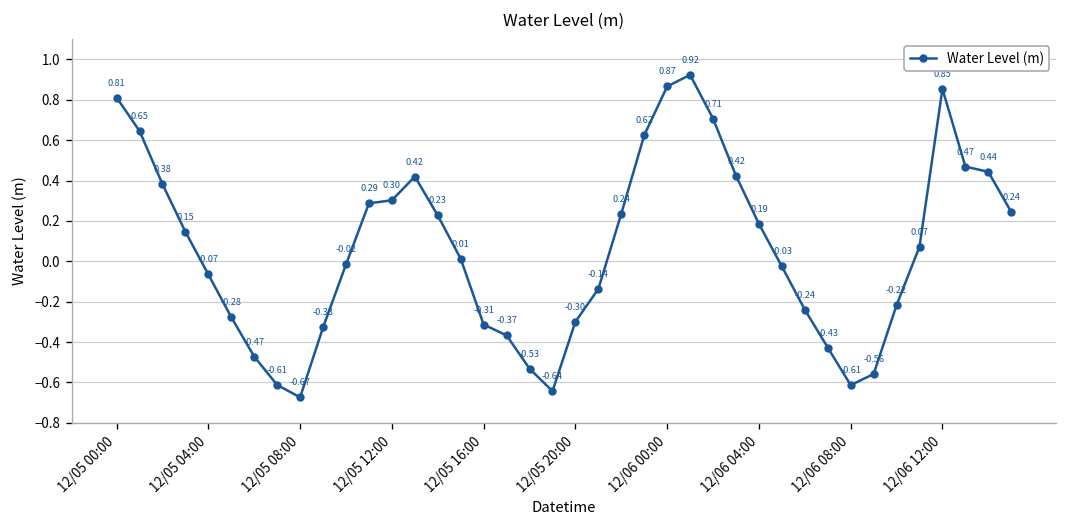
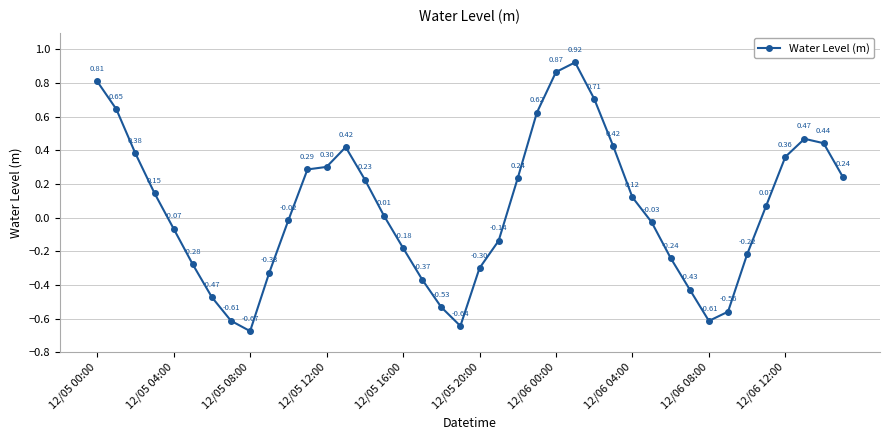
  {
    "12/05 00:00": 0.81,
    "12/05 04:00": -0.07,
    "12/05 08:00": -0.67,
    "12/05 12:00": 0.30,
-   "12/05 16:00": -0.31,
+   "12/05 16:00": -0.18,
    "12/05 20:00": -0.30,
    "12/06 00:00": 0.87,
-   "12/06 04:00": 0.19,
+   "12/06 04:00": 0.12,
    "12/06 08:00": -0.61,
-   "12/06 12:00": 0.85
+   "12/06 12:00": 0.36
  }
